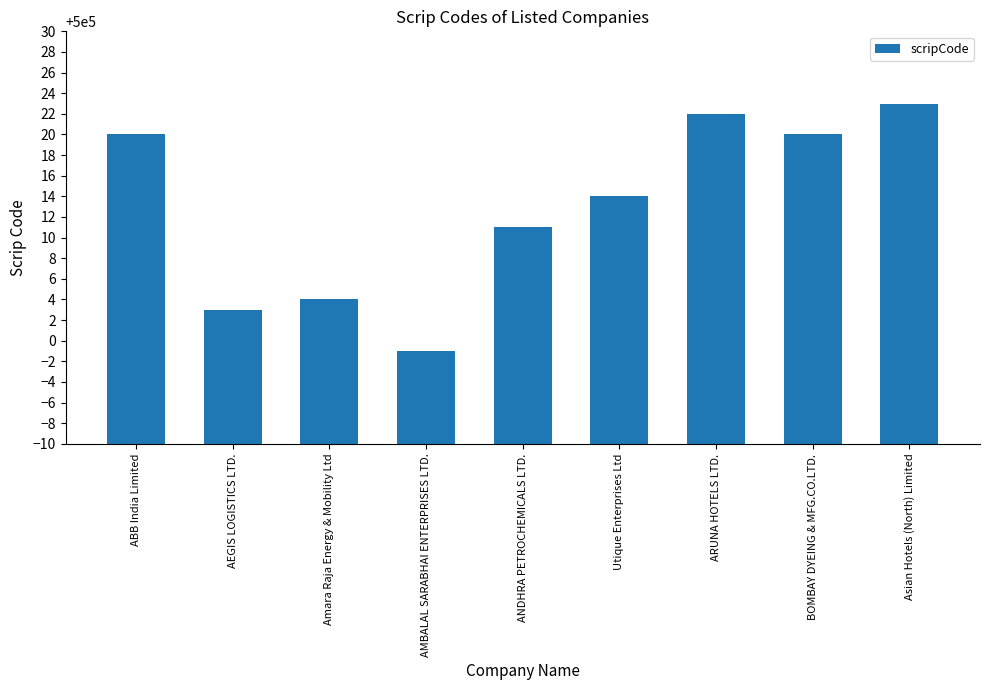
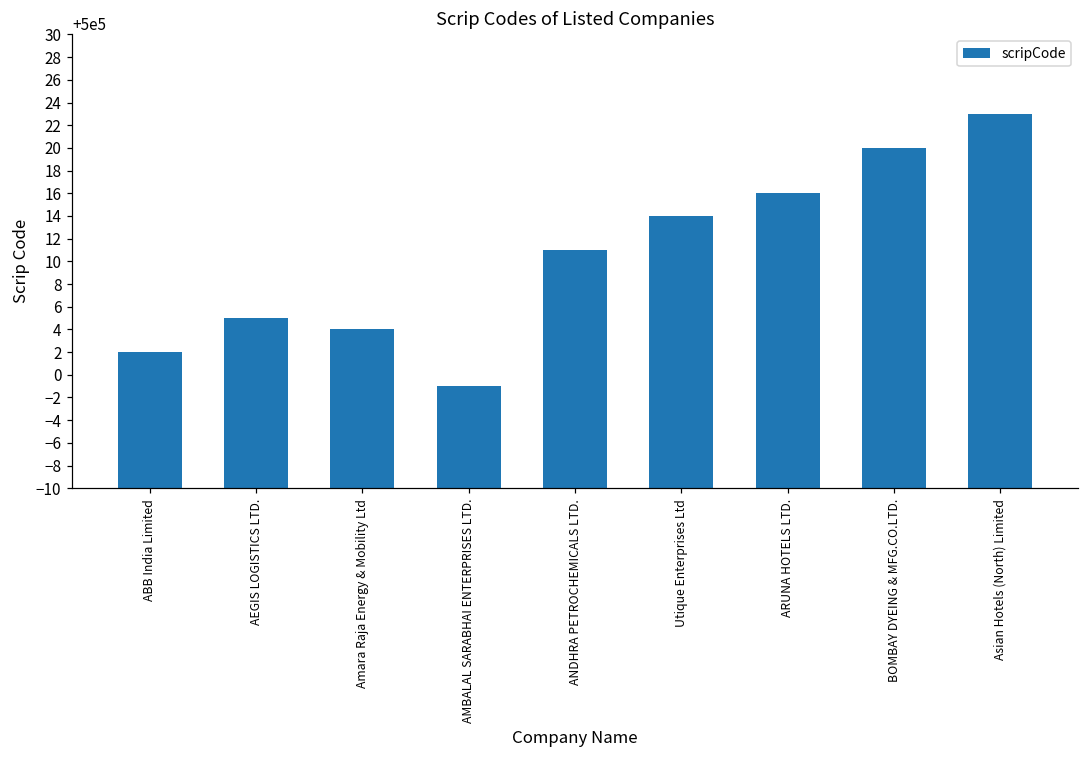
  {
-   "ABB India Limited": 500020,
-   "AEGIS LOGISTICS LTD.": 500003,
+   "ABB India Limited": 500002,
+   "AEGIS LOGISTICS LTD.": 500005,
    "Amara Raja Energy & Mobility Ltd": 500004,
    "AMBALAL SARABHAI ENTERPRISES LTD.": 499999,
    "ANDHRA PETROCHEMICALS LTD.": 500011,
    "Utique Enterprises Ltd": 500014,
-   "ARUNA HOTELS LTD.": 500022,
+   "ARUNA HOTELS LTD.": 500016,
    "BOMBAY DYEING & MFG.CO.LTD.": 500020,
    "Asian Hotels (North) Limited": 500023
  }
